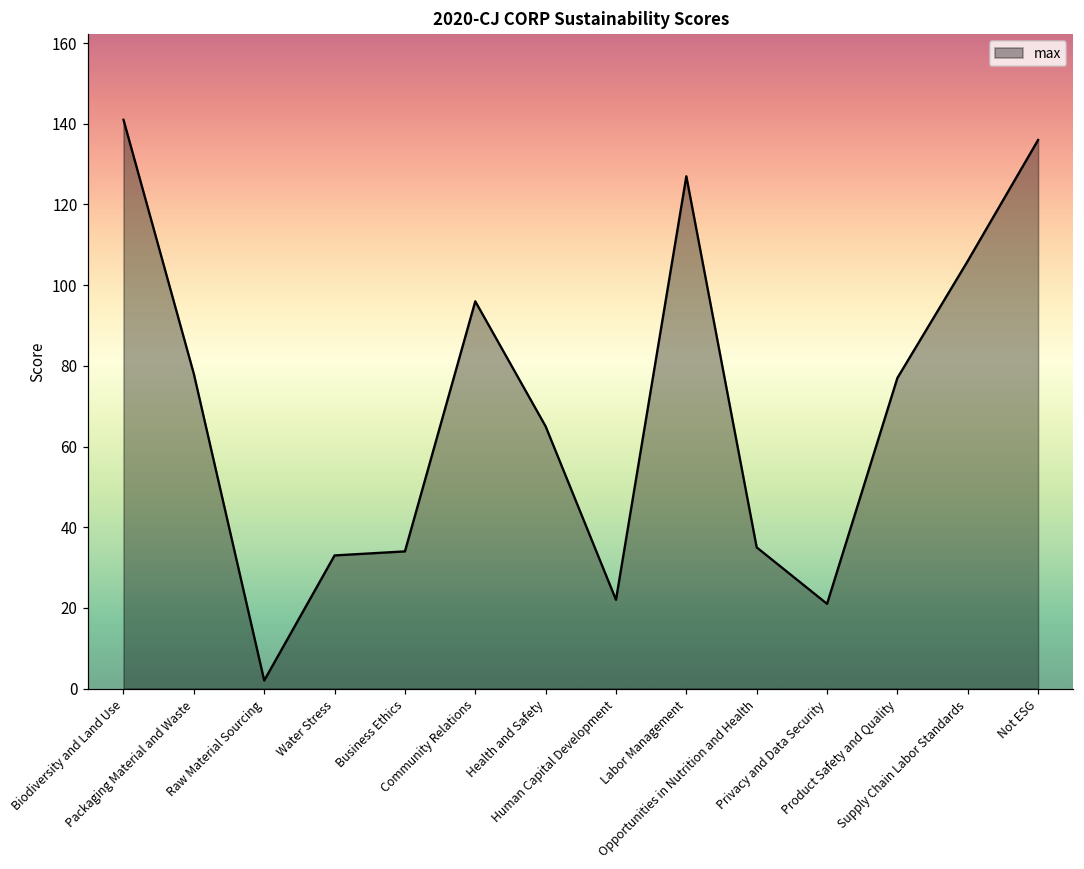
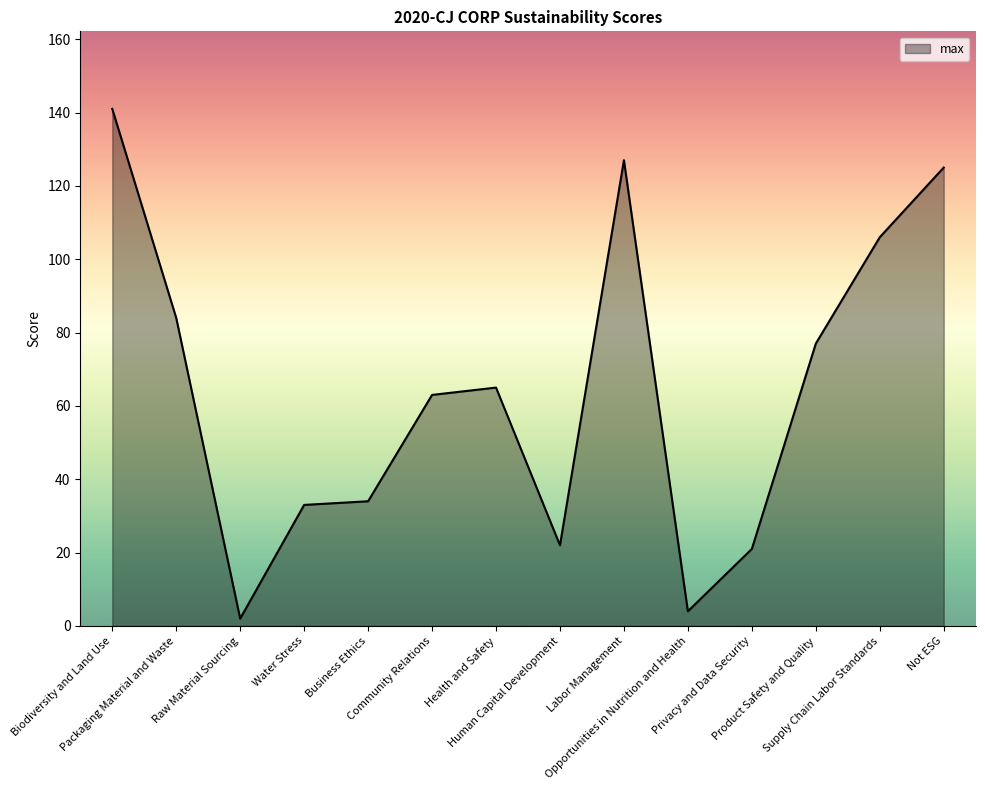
  {
    "Biodiversity and Land Use": 141,
-   "Packaging Material and Waste": 78,
+   "Packaging Material and Waste": 84,
    "Raw Material Sourcing": 2,
    "Water Stress": 33,
    "Business Ethics": 34,
-   "Community Relations": 96,
+   "Community Relations": 63,
    "Health and Safety": 65,
    "Human Capital Development": 22,
    "Labor Management": 127,
-   "Opportunities in Nutrition and Health": 35,
+   "Opportunities in Nutrition and Health": 4,
    "Privacy and Data Security": 21,
    "Product Safety and Quality": 77,
    "Supply Chain Labor Standards": 106,
-   "Not ESG": 136
+   "Not ESG": 125
  }
